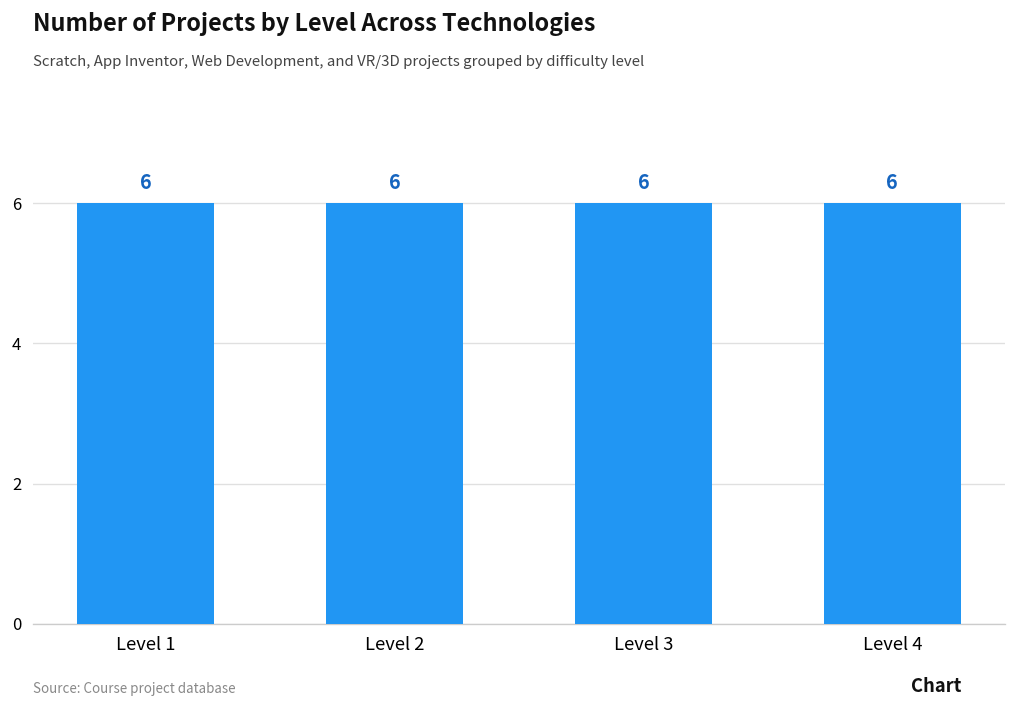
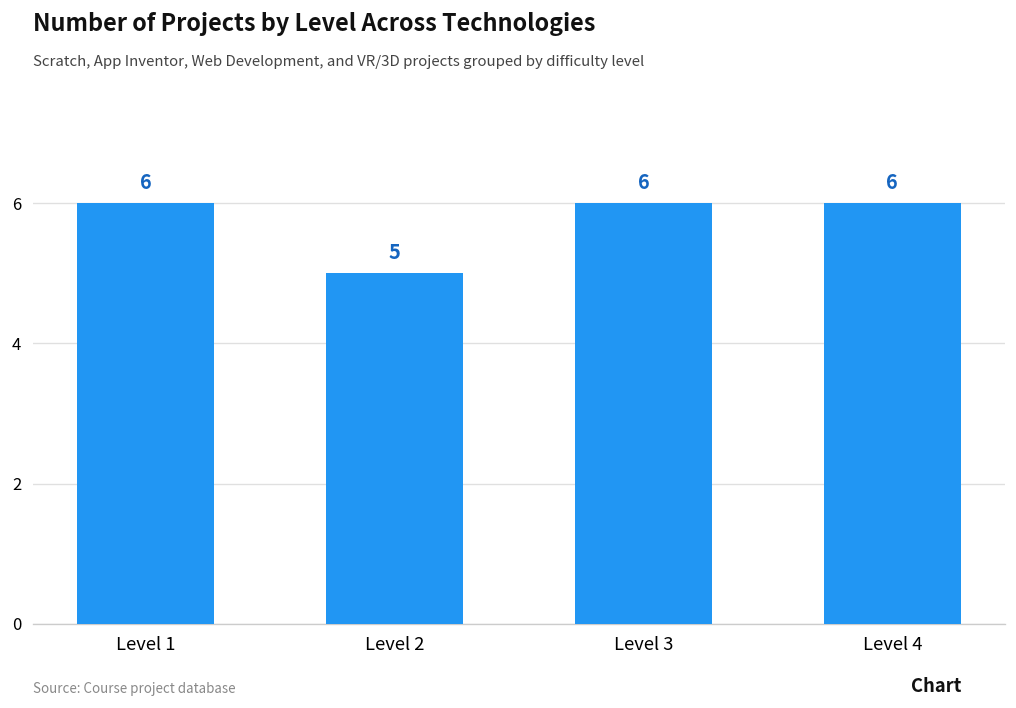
  {
    "Level 1": 6,
-   "Level 2": 6,
+   "Level 2": 5,
    "Level 3": 6,
    "Level 4": 6
  }
